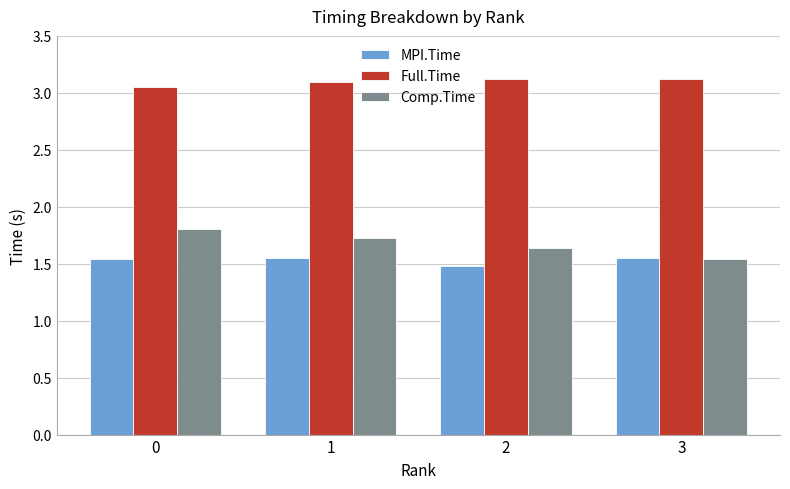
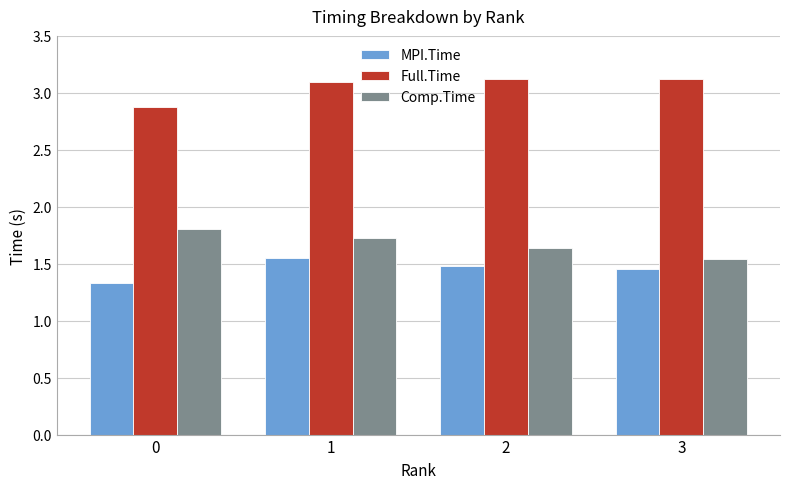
  {
    "MPI.Time": {
-     "0": 1.54,
+     "0": 1.33,
      "1": 1.55,
      "2": 1.48,
-     "3": 1.55
+     "3": 1.46
    },
    "Full.Time": {
-     "0": 3.05,
+     "0": 2.87,
      "1": 3.09,
      "2": 3.12,
      "3": 3.12
    },
    "Comp.Time": {
      "0": 1.81,
      "1": 1.73,
      "2": 1.64,
      "3": 1.54
    }
  }
